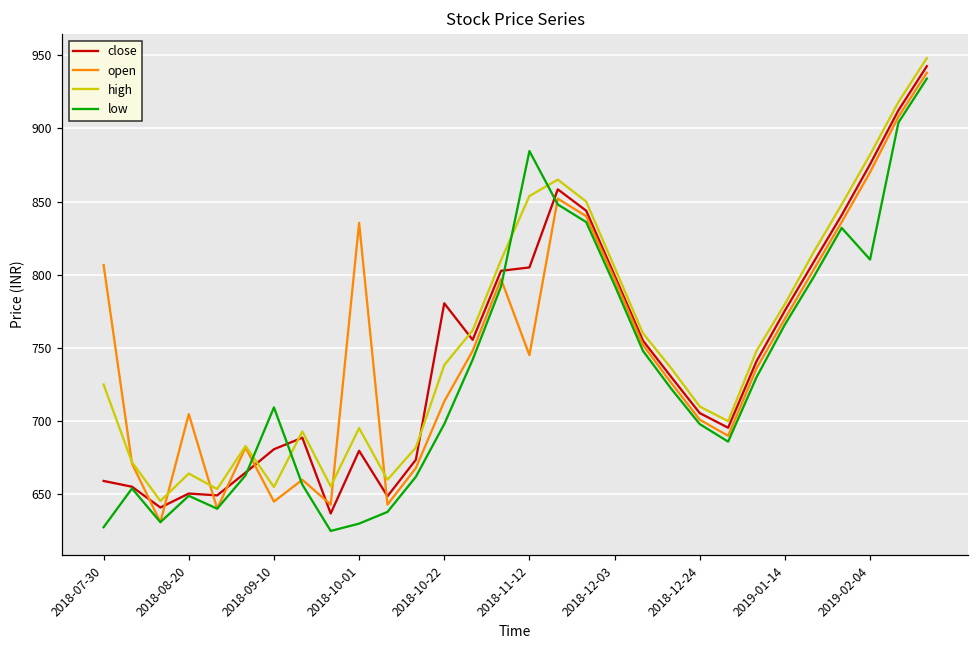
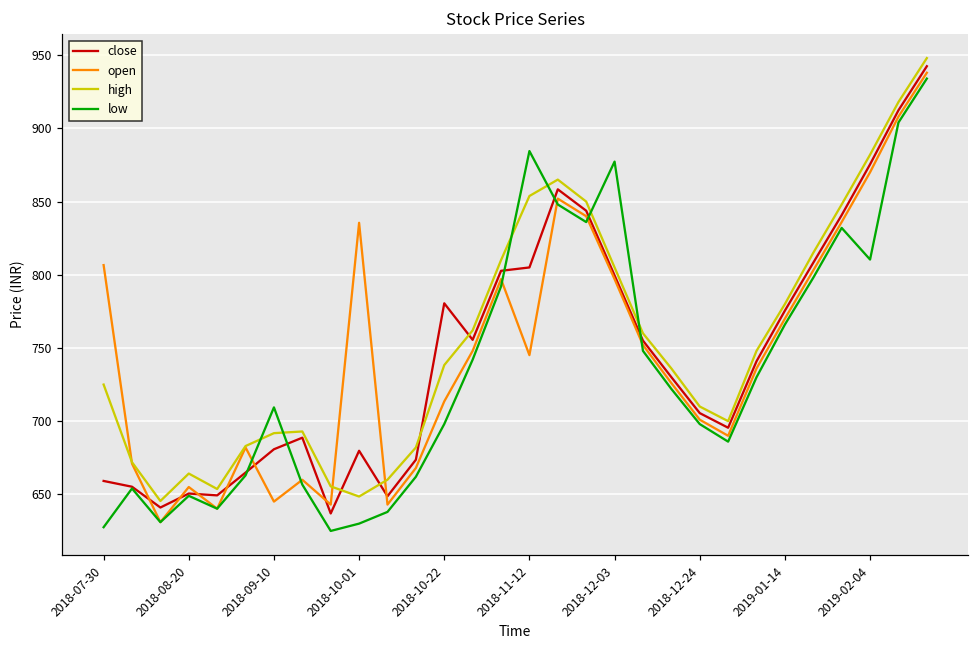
  {
    "close": {
      "2018-07-30": 659,
      "2018-09-10": 681,
      "2018-10-01": 680,
      "2018-10-22": 781,
      "2018-11-12": 805,
      "2018-12-03": 800,
      "2018-12-24": 706,
      "2019-01-14": 776,
      "2019-02-04": 875
    },
    "open": {
      "2018-07-30": 807,
-     "2018-08-20": 705,
+     "2018-08-20": 655,
      "2018-09-10": 645,
      "2018-10-01": 836,
      "2018-10-22": 714,
      "2018-11-12": 745,
      "2018-12-03": 797,
      "2018-12-24": 701,
      "2019-01-14": 770,
      "2019-02-04": 870
    },
    "high": {
      "2018-07-30": 725,
      "2018-08-20": 664,
-     "2018-09-10": 655,
-     "2018-10-01": 695,
+     "2018-09-10": 692,
+     "2018-10-01": 649,
      "2018-10-22": 738,
      "2018-11-12": 854,
      "2018-12-03": 805,
      "2018-12-24": 710,
      "2019-01-14": 780,
      "2019-02-04": 882
    },
    "low": {
      "2018-07-30": 628,
      "2018-09-10": 709,
      "2018-10-01": 630,
      "2018-10-22": 698,
      "2018-11-12": 885,
-     "2018-12-03": 793,
+     "2018-12-03": 877,
      "2018-12-24": 698,
      "2019-01-14": 766,
      "2019-02-04": 810
    }
  }
